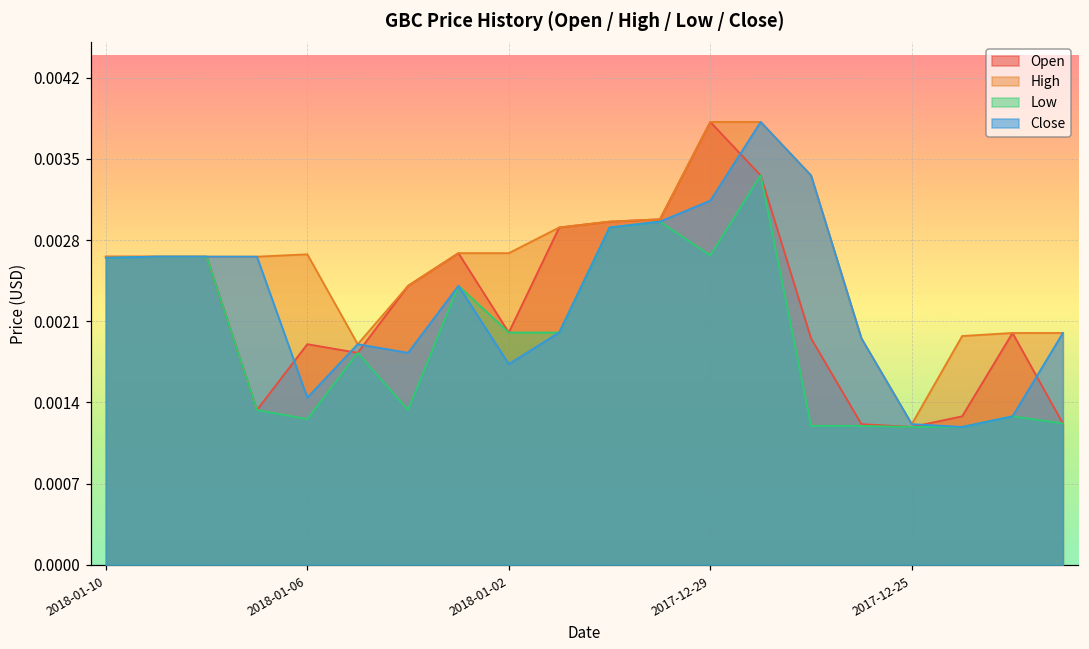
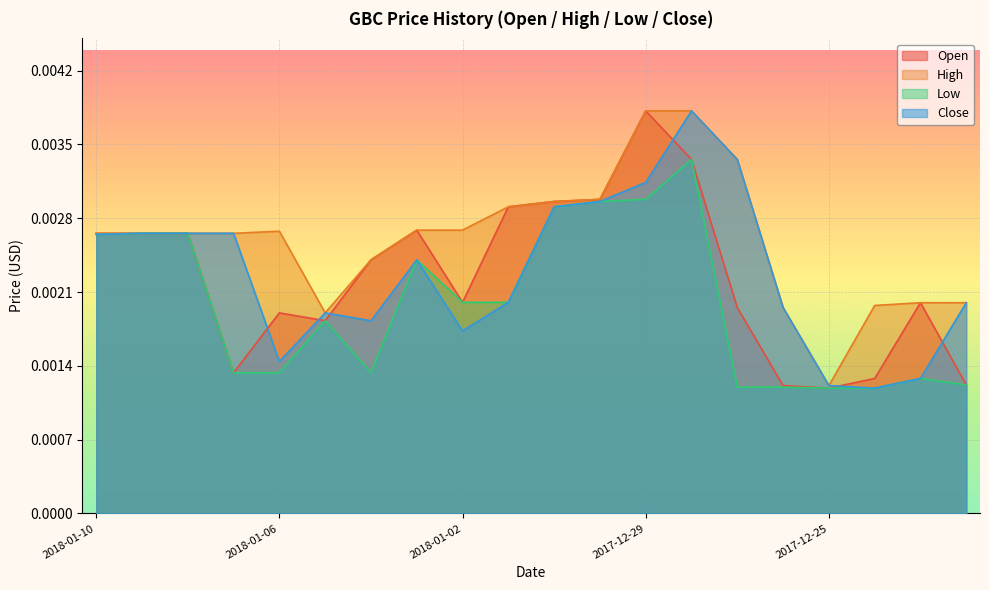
  {
    "Low": {
-     "2018-01-06": 0.00125,
-     "2017-12-29": 0.00265
+     "2018-01-06": 0.00133,
+     "2017-12-29": 0.00296
    },
    "Close": {
      "2018-01-06": 0.00143,
      "2018-01-02": 0.00172,
      "2017-12-29": 0.00312
    }
  }
